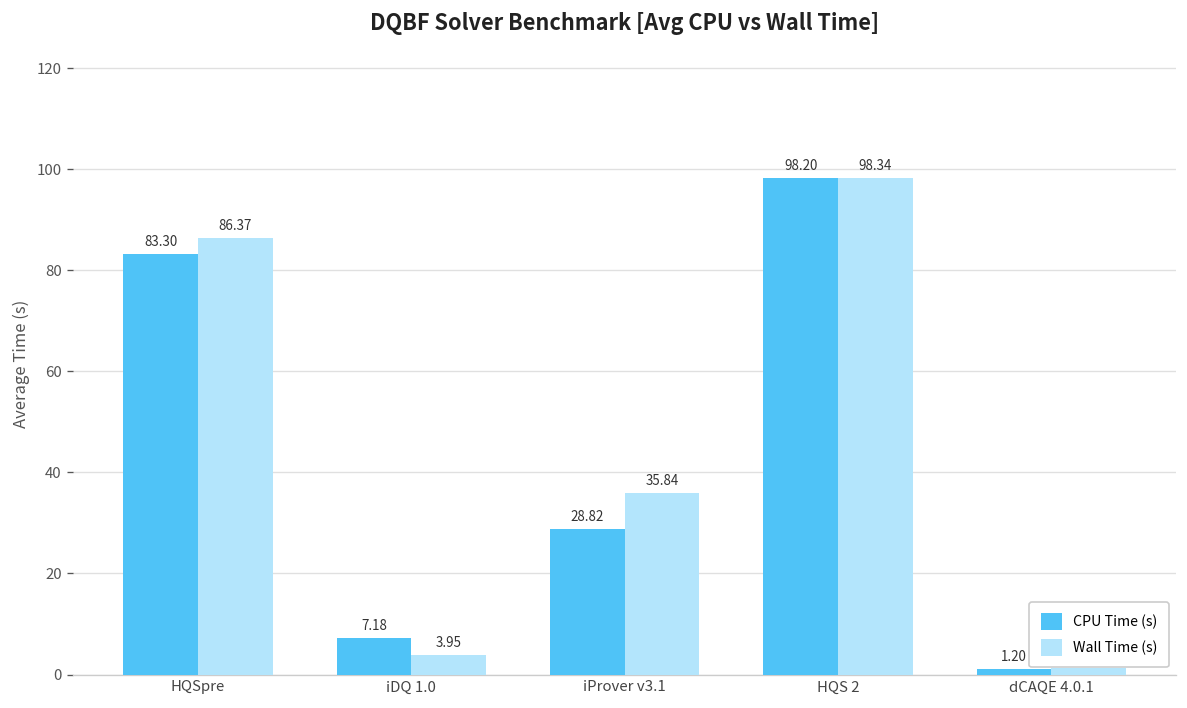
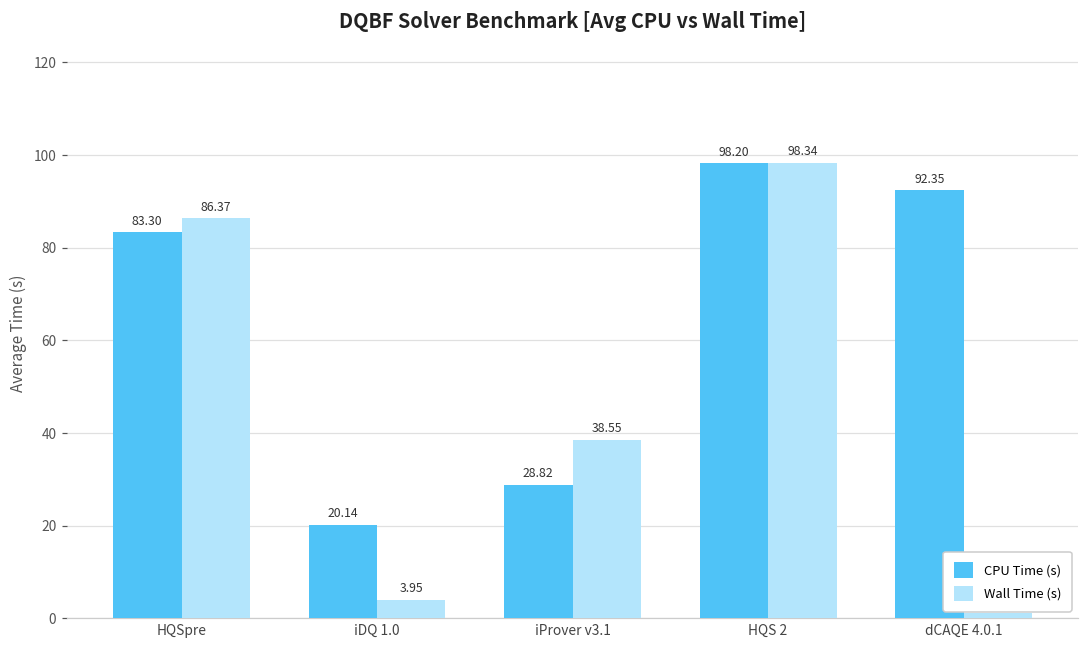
  {
    "CPU Time (s)": {
      "HQSpre": 83.30,
-     "iDQ 1.0": 7.18,
+     "iDQ 1.0": 20.14,
      "iProver v3.1": 28.82,
      "HQS 2": 98.20,
-     "dCAQE 4.0.1": 1.20
+     "dCAQE 4.0.1": 92.35
    },
    "Wall Time (s)": {
      "HQSpre": 86.37,
      "iDQ 1.0": 3.95,
-     "iProver v3.1": 35.84,
+     "iProver v3.1": 38.55,
      "HQS 2": 98.34
    }
  }
